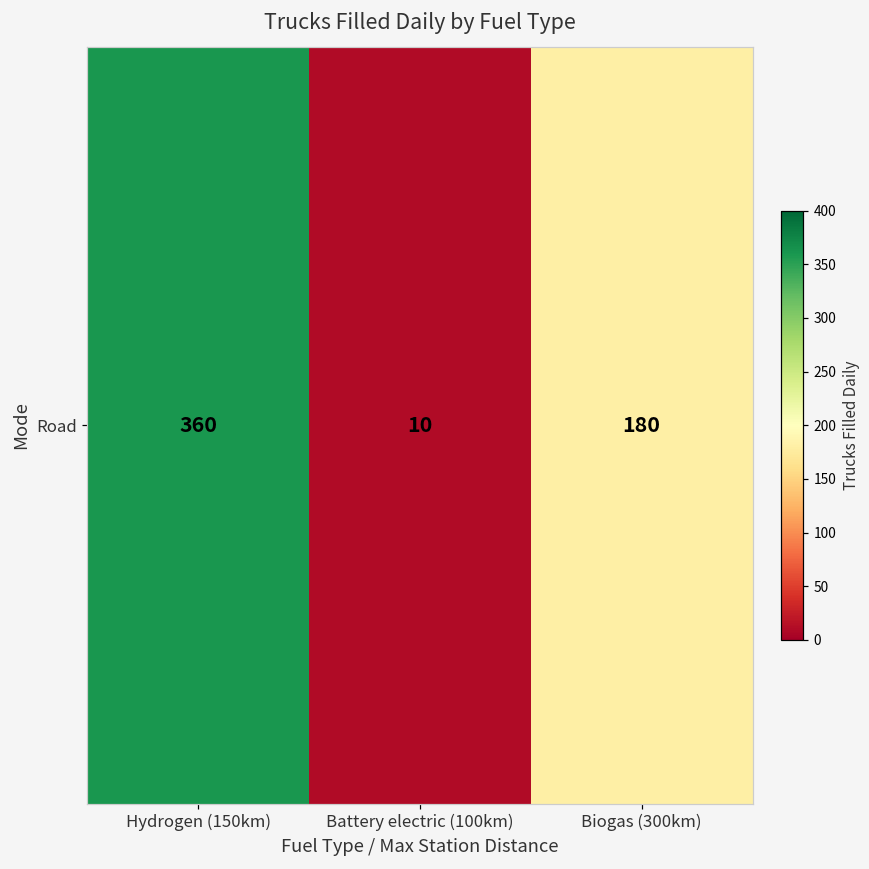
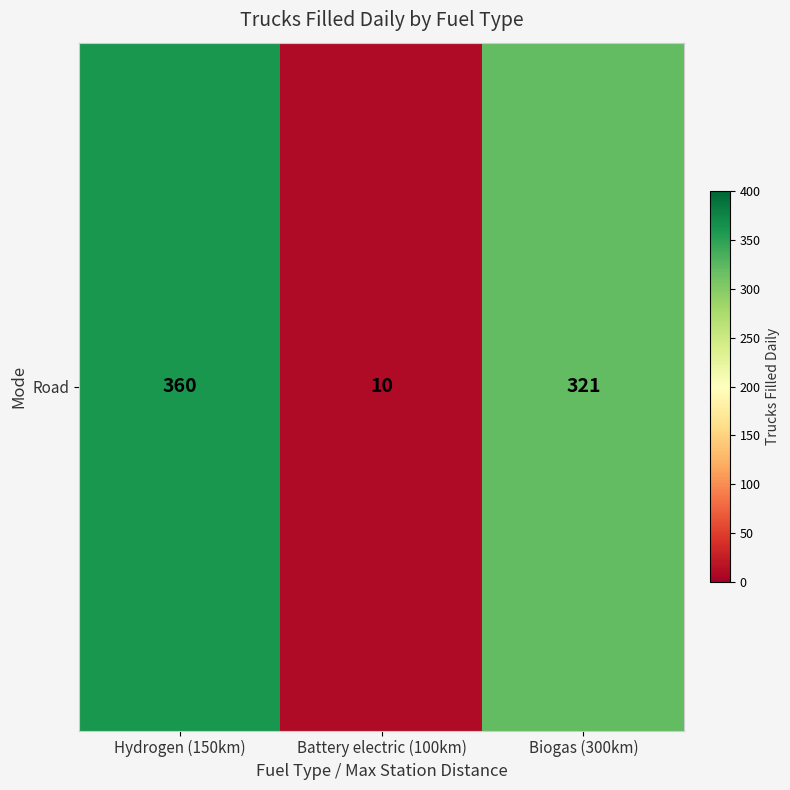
  {
    "Road": {
      "Hydrogen (150km)": 360,
      "Battery electric (100km)": 10,
-     "Biogas (300km)": 180
+     "Biogas (300km)": 321
    }
  }
